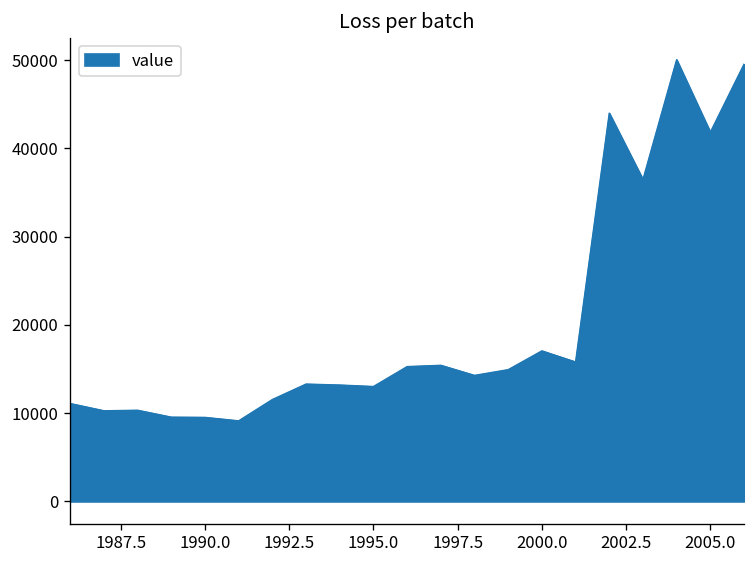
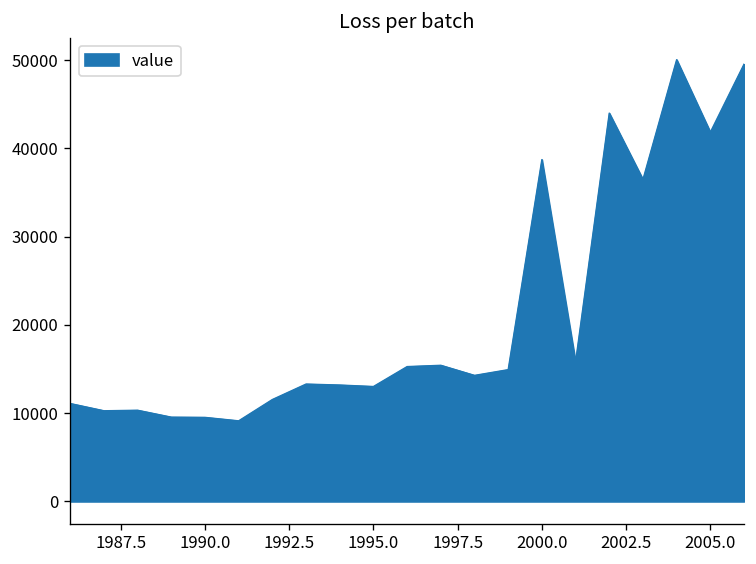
  {
    "1990.0": 10000,
    "1995.0": 13000,
-   "2000.0": 17000,
+   "2000.0": 39000,
    "2005.0": 42000
  }
